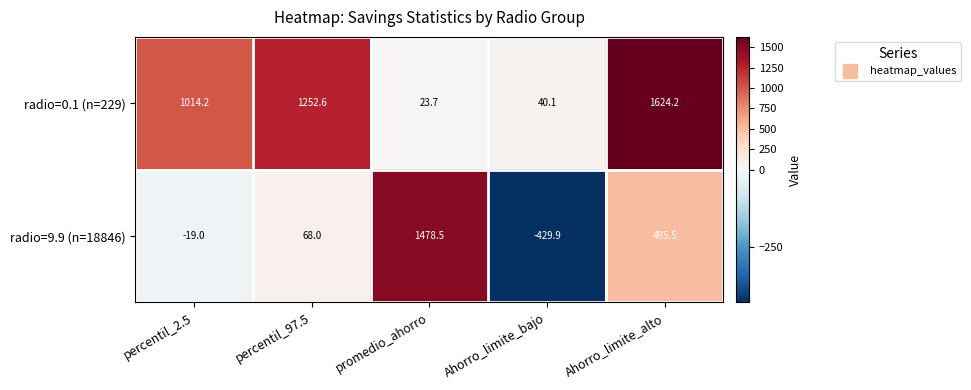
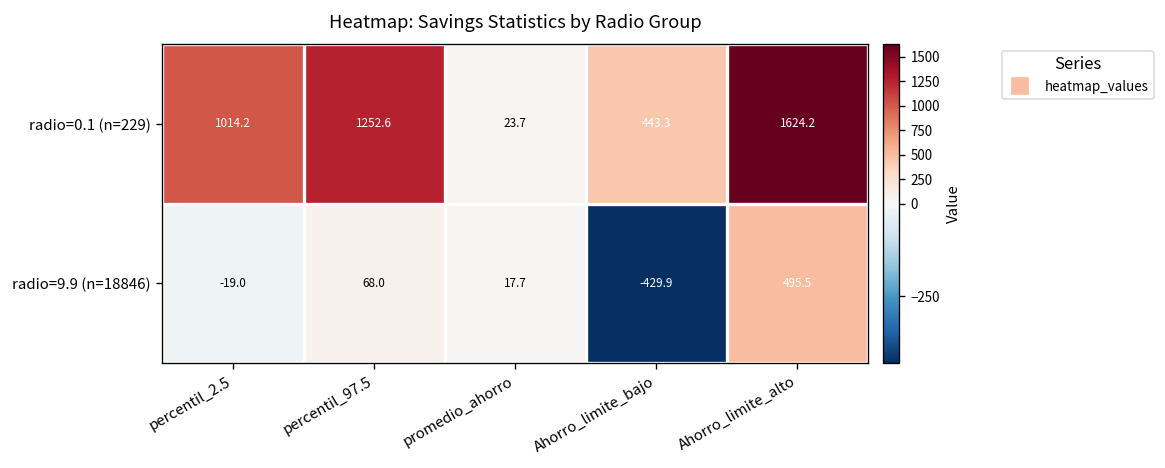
  {
    "radio=0.1 (n=229)": {
      "percentil_2.5": 1014.2,
      "percentil_97.5": 1252.6,
      "promedio_ahorro": 23.7,
-     "Ahorro_limite_bajo": 40.1,
+     "Ahorro_limite_bajo": 443.3,
      "Ahorro_limite_alto": 1624.2
    },
    "radio=9.9 (n=18846)": {
      "percentil_2.5": -19.0,
      "percentil_97.5": 68.0,
-     "promedio_ahorro": 1478.5,
+     "promedio_ahorro": 17.7,
      "Ahorro_limite_bajo": -429.9,
      "Ahorro_limite_alto": 495.5
    }
  }
